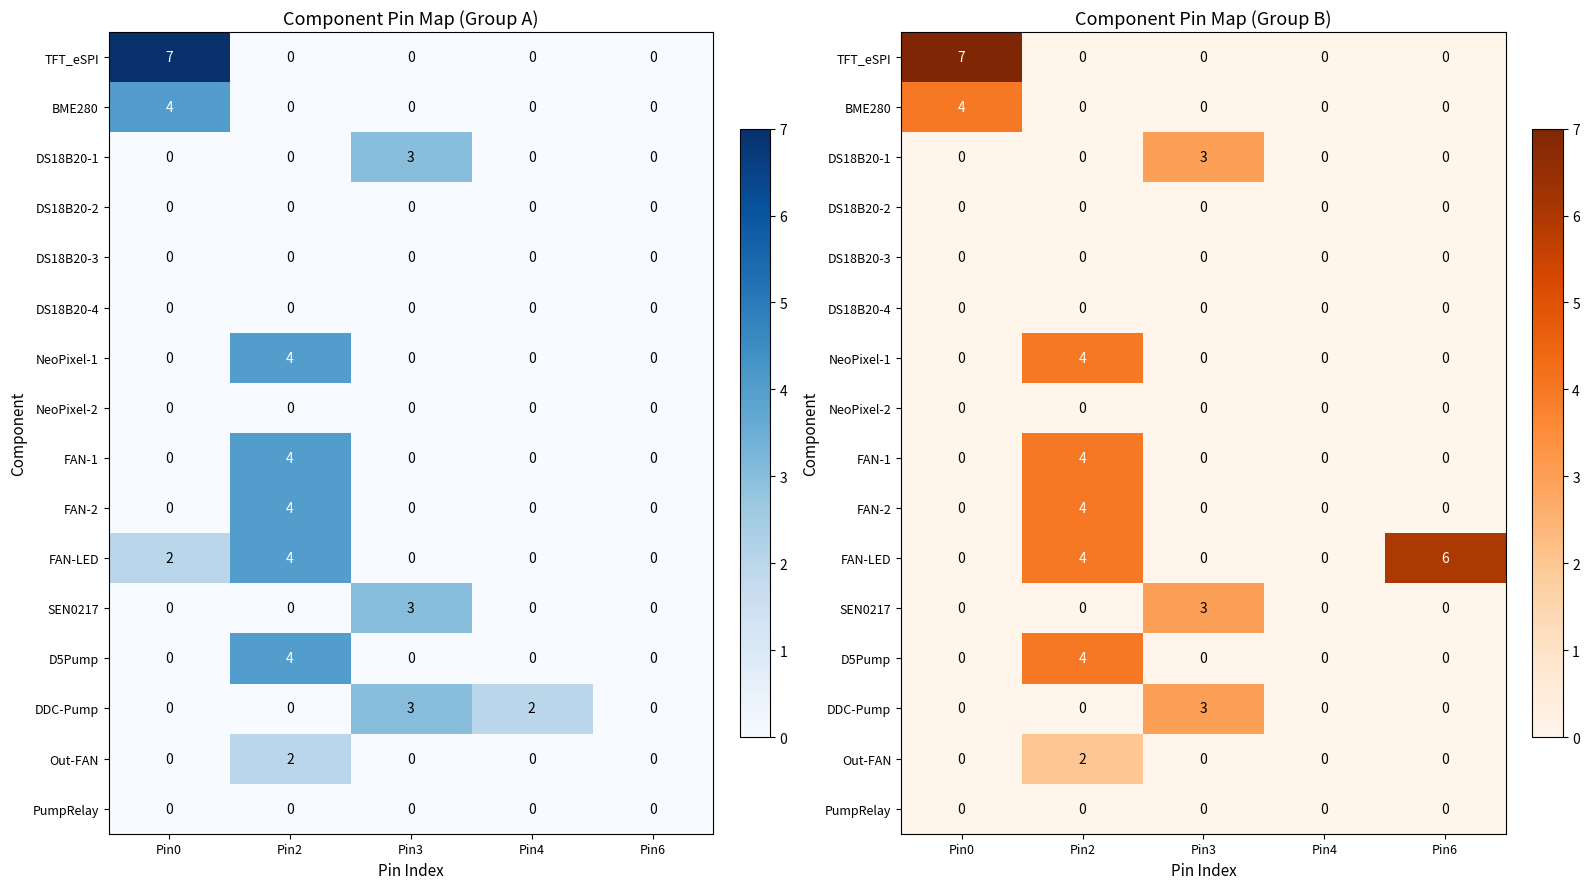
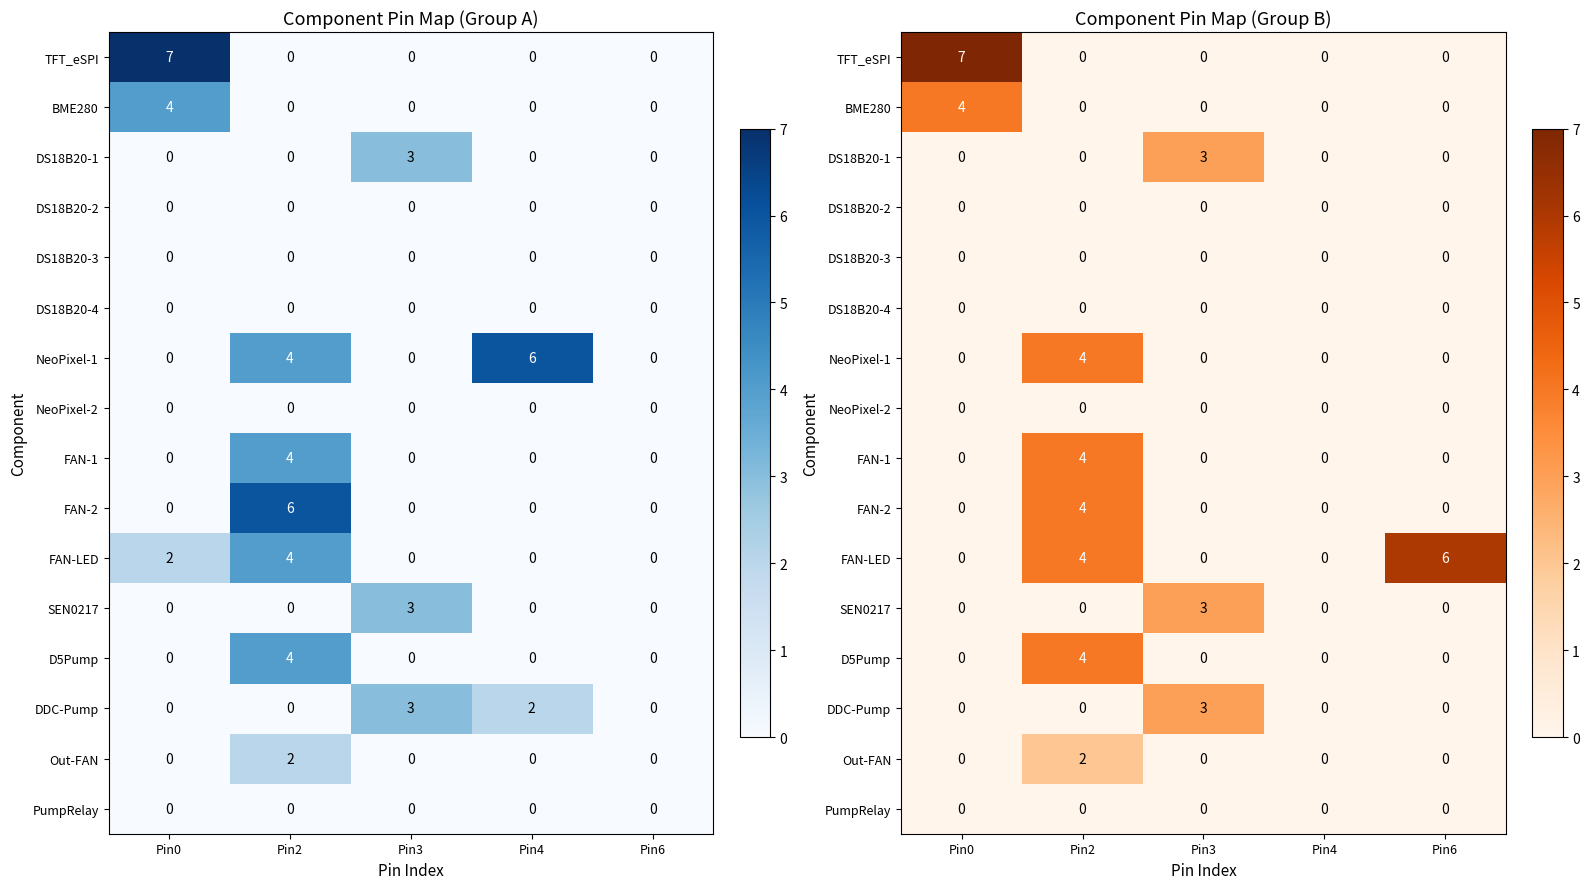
  {
    "Component Pin Map (Group A)": {
      "TFT_eSPI": {
        "Pin0": 7,
        "Pin2": 0,
        "Pin3": 0,
        "Pin4": 0,
        "Pin6": 0
      },
      "BME280": {
        "Pin0": 4,
        "Pin2": 0,
        "Pin3": 0,
        "Pin4": 0,
        "Pin6": 0
      },
      "DS18B20-1": {
        "Pin0": 0,
        "Pin2": 0,
        "Pin3": 3,
        "Pin4": 0,
        "Pin6": 0
      },
      "DS18B20-2": {
        "Pin0": 0,
        "Pin2": 0,
        "Pin3": 0,
        "Pin4": 0,
        "Pin6": 0
      },
      "DS18B20-3": {
        "Pin0": 0,
        "Pin2": 0,
        "Pin3": 0,
        "Pin4": 0,
        "Pin6": 0
      },
      "DS18B20-4": {
        "Pin0": 0,
        "Pin2": 0,
        "Pin3": 0,
        "Pin4": 0,
        "Pin6": 0
      },
      "NeoPixel-1": {
        "Pin0": 0,
        "Pin2": 4,
        "Pin3": 0,
-       "Pin4": 0,
+       "Pin4": 6,
        "Pin6": 0
      },
      "NeoPixel-2": {
        "Pin0": 0,
        "Pin2": 0,
        "Pin3": 0,
        "Pin4": 0,
        "Pin6": 0
      },
      "FAN-1": {
        "Pin0": 0,
        "Pin2": 4,
        "Pin3": 0,
        "Pin4": 0,
        "Pin6": 0
      },
      "FAN-2": {
        "Pin0": 0,
-       "Pin2": 4,
+       "Pin2": 6,
        "Pin3": 0,
        "Pin4": 0,
        "Pin6": 0
      },
      "FAN-LED": {
        "Pin0": 2,
        "Pin2": 4,
        "Pin3": 0,
        "Pin4": 0,
        "Pin6": 0
      },
      "SEN0217": {
        "Pin0": 0,
        "Pin2": 0,
        "Pin3": 3,
        "Pin4": 0,
        "Pin6": 0
      },
      "D5Pump": {
        "Pin0": 0,
        "Pin2": 4,
        "Pin3": 0,
        "Pin4": 0,
        "Pin6": 0
      },
      "DDC-Pump": {
        "Pin0": 0,
        "Pin2": 0,
        "Pin3": 3,
        "Pin4": 2,
        "Pin6": 0
      },
      "Out-FAN": {
        "Pin0": 0,
        "Pin2": 2,
        "Pin3": 0,
        "Pin4": 0,
        "Pin6": 0
      },
      "PumpRelay": {
        "Pin0": 0,
        "Pin2": 0,
        "Pin3": 0,
        "Pin4": 0,
        "Pin6": 0
      }
    },
    "Component Pin Map (Group B)": {
      "TFT_eSPI": {
        "Pin0": 7,
        "Pin2": 0,
        "Pin3": 0,
        "Pin4": 0,
        "Pin6": 0
      },
      "BME280": {
        "Pin0": 4,
        "Pin2": 0,
        "Pin3": 0,
        "Pin4": 0,
        "Pin6": 0
      },
      "DS18B20-1": {
        "Pin0": 0,
        "Pin2": 0,
        "Pin3": 3,
        "Pin4": 0,
        "Pin6": 0
      },
      "DS18B20-2": {
        "Pin0": 0,
        "Pin2": 0,
        "Pin3": 0,
        "Pin4": 0,
        "Pin6": 0
      },
      "DS18B20-3": {
        "Pin0": 0,
        "Pin2": 0,
        "Pin3": 0,
        "Pin4": 0,
        "Pin6": 0
      },
      "DS18B20-4": {
        "Pin0": 0,
        "Pin2": 0,
        "Pin3": 0,
        "Pin4": 0,
        "Pin6": 0
      },
      "NeoPixel-1": {
        "Pin0": 0,
        "Pin2": 4,
        "Pin3": 0,
        "Pin4": 0,
        "Pin6": 0
      },
      "NeoPixel-2": {
        "Pin0": 0,
        "Pin2": 0,
        "Pin3": 0,
        "Pin4": 0,
        "Pin6": 0
      },
      "FAN-1": {
        "Pin0": 0,
        "Pin2": 4,
        "Pin3": 0,
        "Pin4": 0,
        "Pin6": 0
      },
      "FAN-2": {
        "Pin0": 0,
        "Pin2": 4,
        "Pin3": 0,
        "Pin4": 0,
        "Pin6": 0
      },
      "FAN-LED": {
        "Pin0": 0,
        "Pin2": 4,
        "Pin3": 0,
        "Pin4": 0,
        "Pin6": 6
      },
      "SEN0217": {
        "Pin0": 0,
        "Pin2": 0,
        "Pin3": 3,
        "Pin4": 0,
        "Pin6": 0
      },
      "D5Pump": {
        "Pin0": 0,
        "Pin2": 4,
        "Pin3": 0,
        "Pin4": 0,
        "Pin6": 0
      },
      "DDC-Pump": {
        "Pin0": 0,
        "Pin2": 0,
        "Pin3": 3,
        "Pin4": 0,
        "Pin6": 0
      },
      "Out-FAN": {
        "Pin0": 0,
        "Pin2": 2,
        "Pin3": 0,
        "Pin4": 0,
        "Pin6": 0
      },
      "PumpRelay": {
        "Pin0": 0,
        "Pin2": 0,
        "Pin3": 0,
        "Pin4": 0,
        "Pin6": 0
      }
    }
  }
